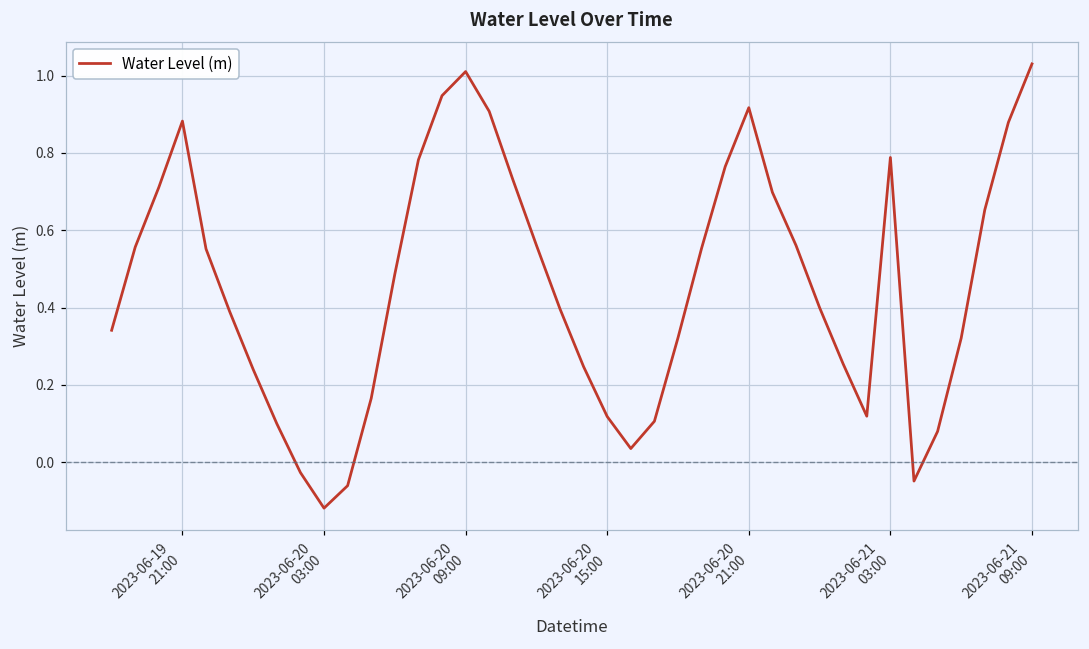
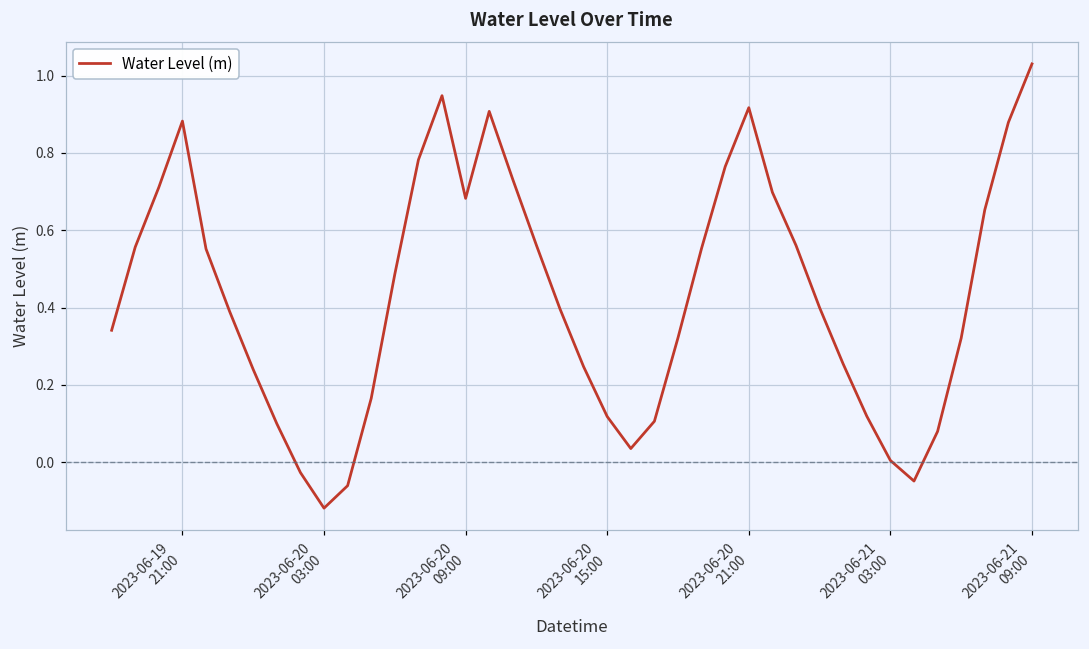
  {
    "2023-06-19 21:00": 0.88,
    "2023-06-20 03:00": -0.12,
-   "2023-06-20 09:00": 1.01,
+   "2023-06-20 09:00": 0.68,
    "2023-06-20 15:00": 0.12,
    "2023-06-20 21:00": 0.92,
-   "2023-06-21 03:00": 0.79,
+   "2023-06-21 03:00": 0.00,
    "2023-06-21 09:00": 1.03
  }
